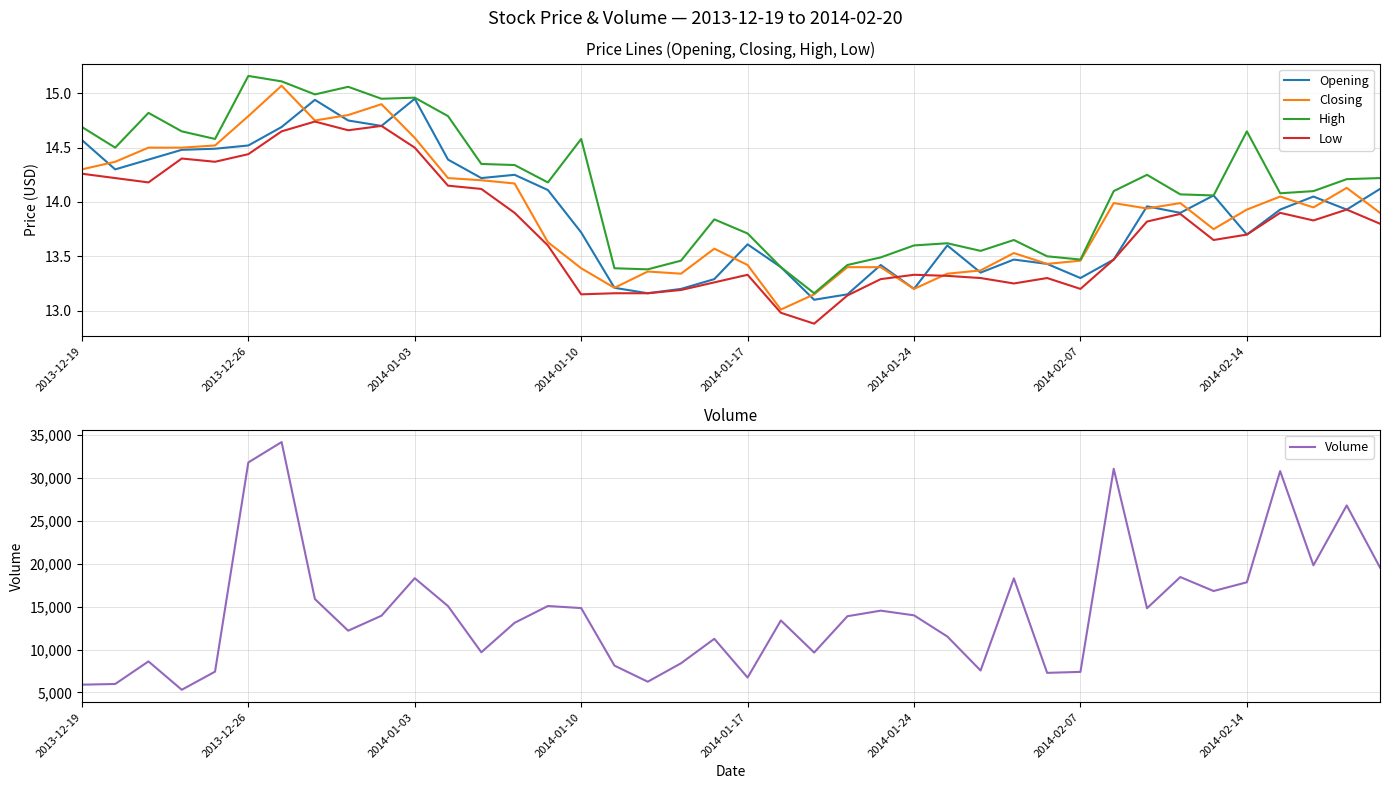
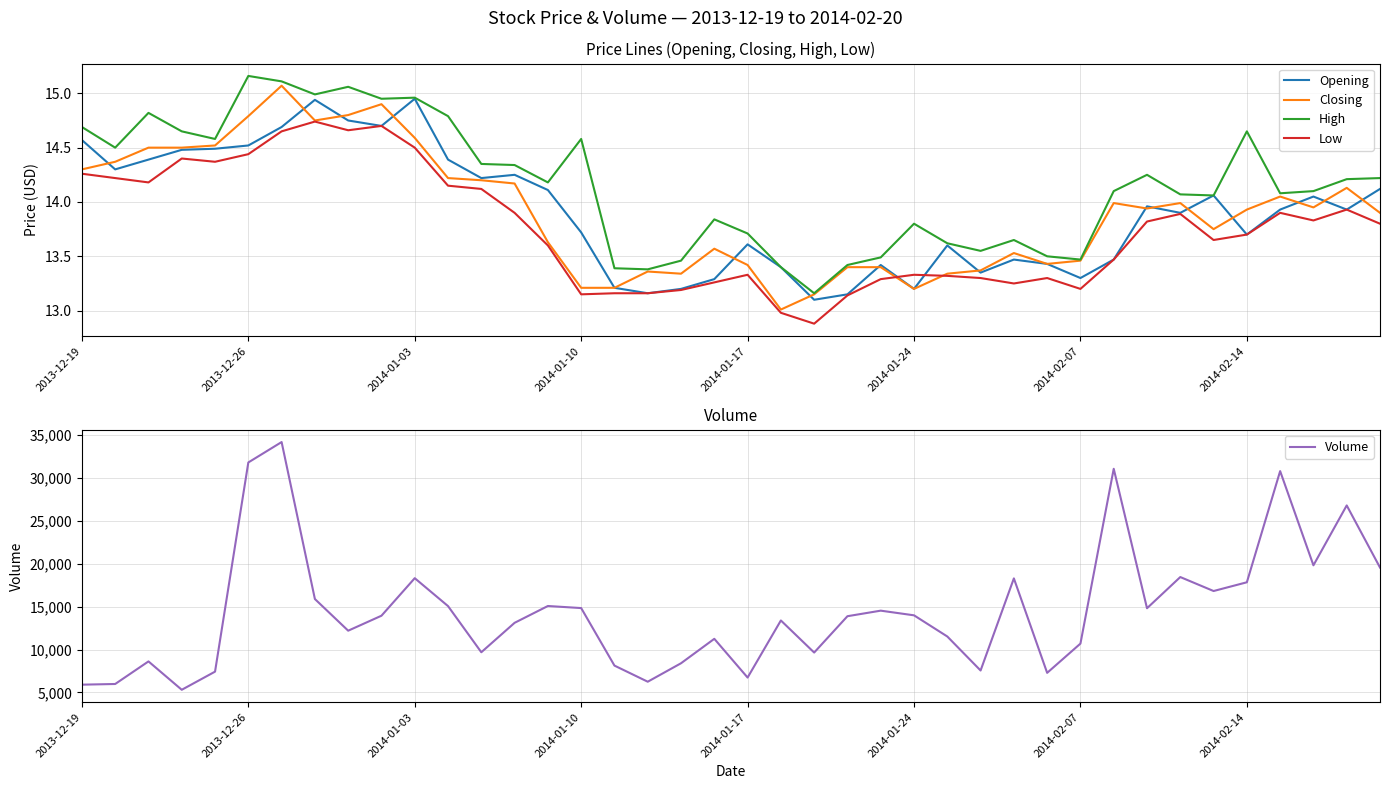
  {
    "Price Lines (Opening, Closing, High, Low)": {
      "Opening": {
        "2013-12-19": "14.57",
        "2013-12-26": "14.52",
        "2014-01-10": "13.72",
        "2014-01-17": "13.61",
        "2014-02-07": "13.30"
      },
      "Closing": {
        "2013-12-19": "14.30",
        "2013-12-26": "14.79",
        "2014-01-03": "14.59",
-       "2014-01-10": "13.39",
+       "2014-01-10": "13.21",
        "2014-01-17": "13.42",
        "2014-02-14": "13.93"
      },
      "High": {
        "2013-12-19": "14.7",
        "2013-12-26": "15.16",
        "2014-01-10": "14.6",
        "2014-01-17": "13.7",
-       "2014-01-24": "13.6",
+       "2014-01-24": "13.8",
        "2014-02-14": "14.65"
      },
      "Low": {
        "2013-12-19": "14.26",
        "2013-12-26": "14.44",
        "2014-01-03": "14.50",
        "2014-01-10": "13.15",
        "2014-01-17": "13.33",
        "2014-01-24": "13.33",
        "2014-02-07": "13.20"
      }
    },
    "Volume": {
      "2013-12-19": "6,000",
      "2013-12-26": "32,000",
      "2014-01-03": "18,000",
      "2014-01-10": "15,000",
      "2014-01-17": "7,000",
      "2014-01-24": "14,000",
-     "2014-02-07": "7,000",
+     "2014-02-07": "11,000",
      "2014-02-14": "18,000"
    }
  }
